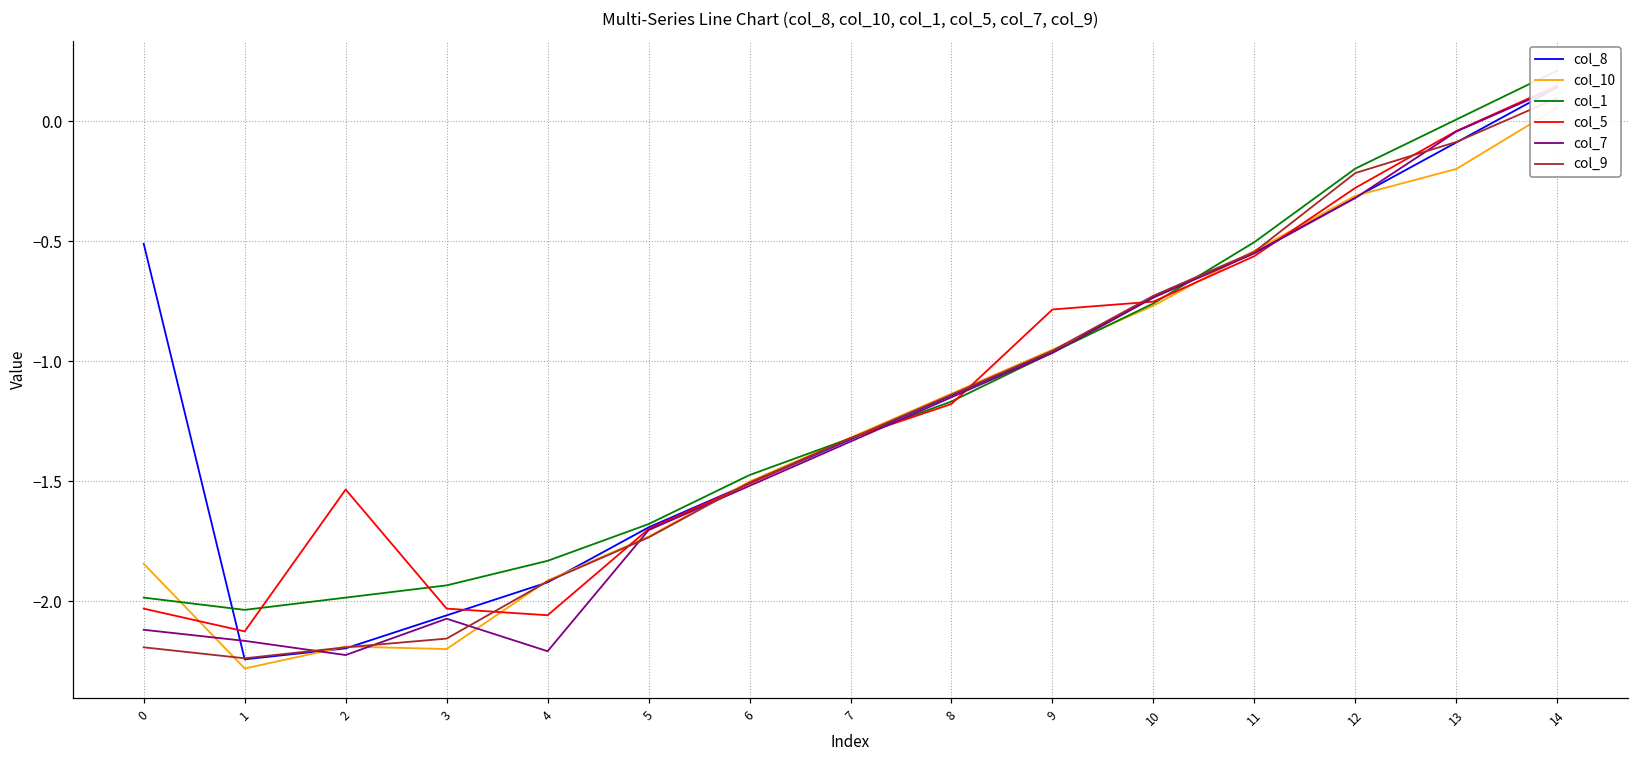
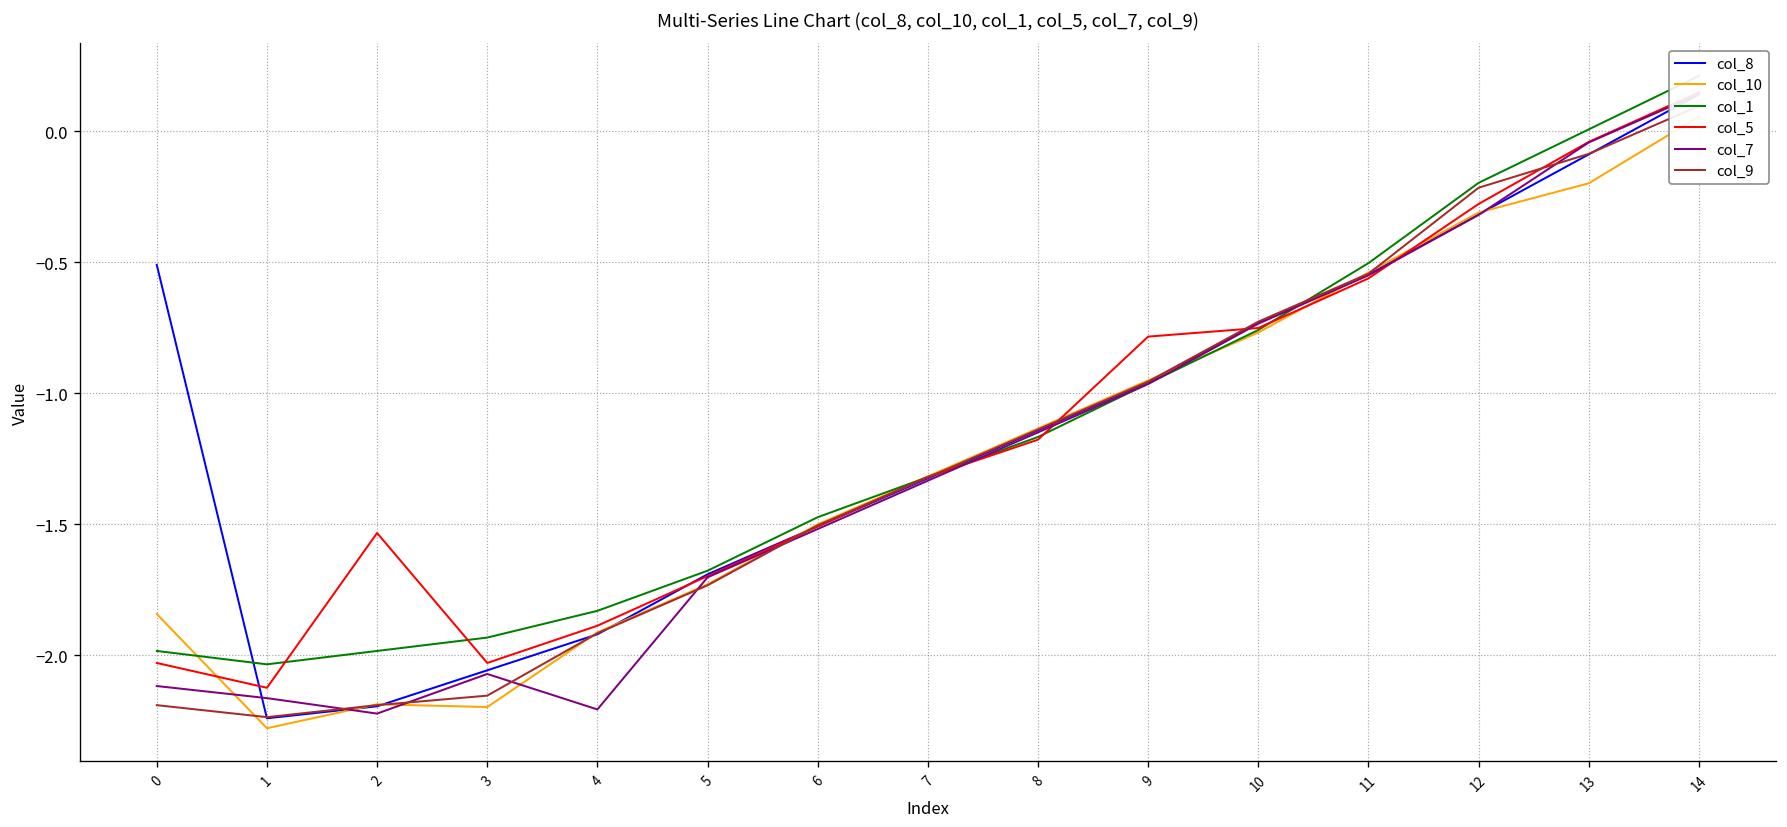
  {
    "col_8": {
      "0": -0.51,
      "3": -2.06
    },
    "col_10": {
      "0": -1.84,
      "1": -2.28,
      "3": -2.20,
      "13": -0.20
    },
    "col_1": {
      "0": -1.98,
      "1": -2.04,
      "2": -1.98,
      "3": -1.93,
      "4": -1.83,
      "5": -1.68,
      "6": -1.47,
      "11": -0.50,
      "12": -0.20,
      "13": 0.01
    },
    "col_5": {
      "0": -2.03,
      "1": -2.12,
      "2": -1.53,
      "3": -2.03,
-     "4": -2.06,
+     "4": -1.89,
      "9": -0.78,
      "12": -0.28
    },
    "col_7": {
      "0": -2.12,
      "1": -2.16,
      "2": -2.22,
      "3": -2.07,
      "4": -2.21
    },
    "col_9": {
      "0": -2.19,
      "3": -2.15,
      "12": -0.22
    }
  }
